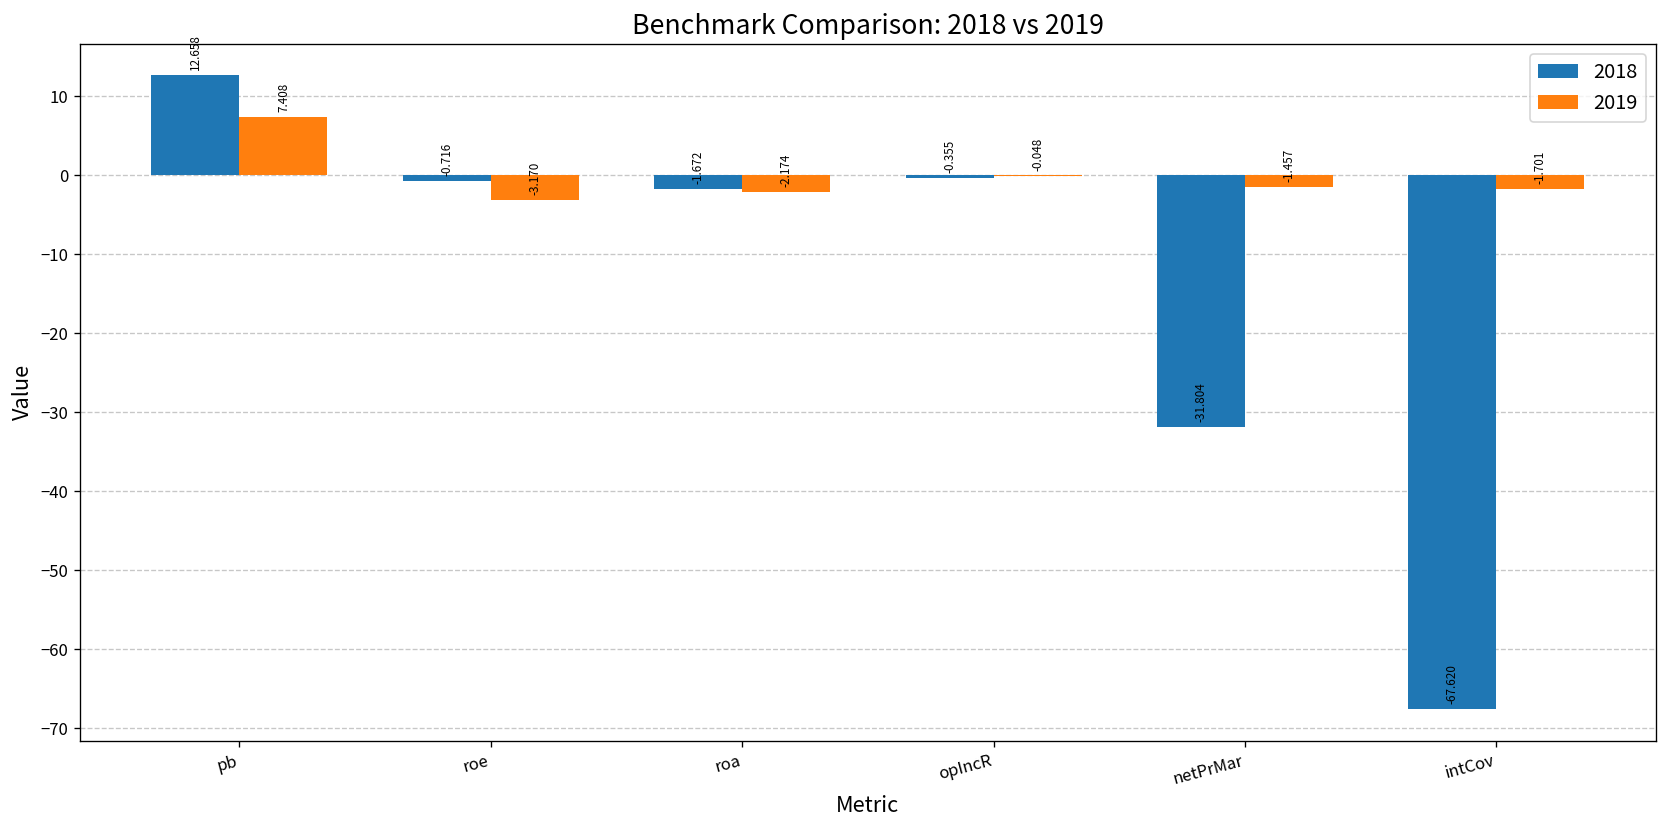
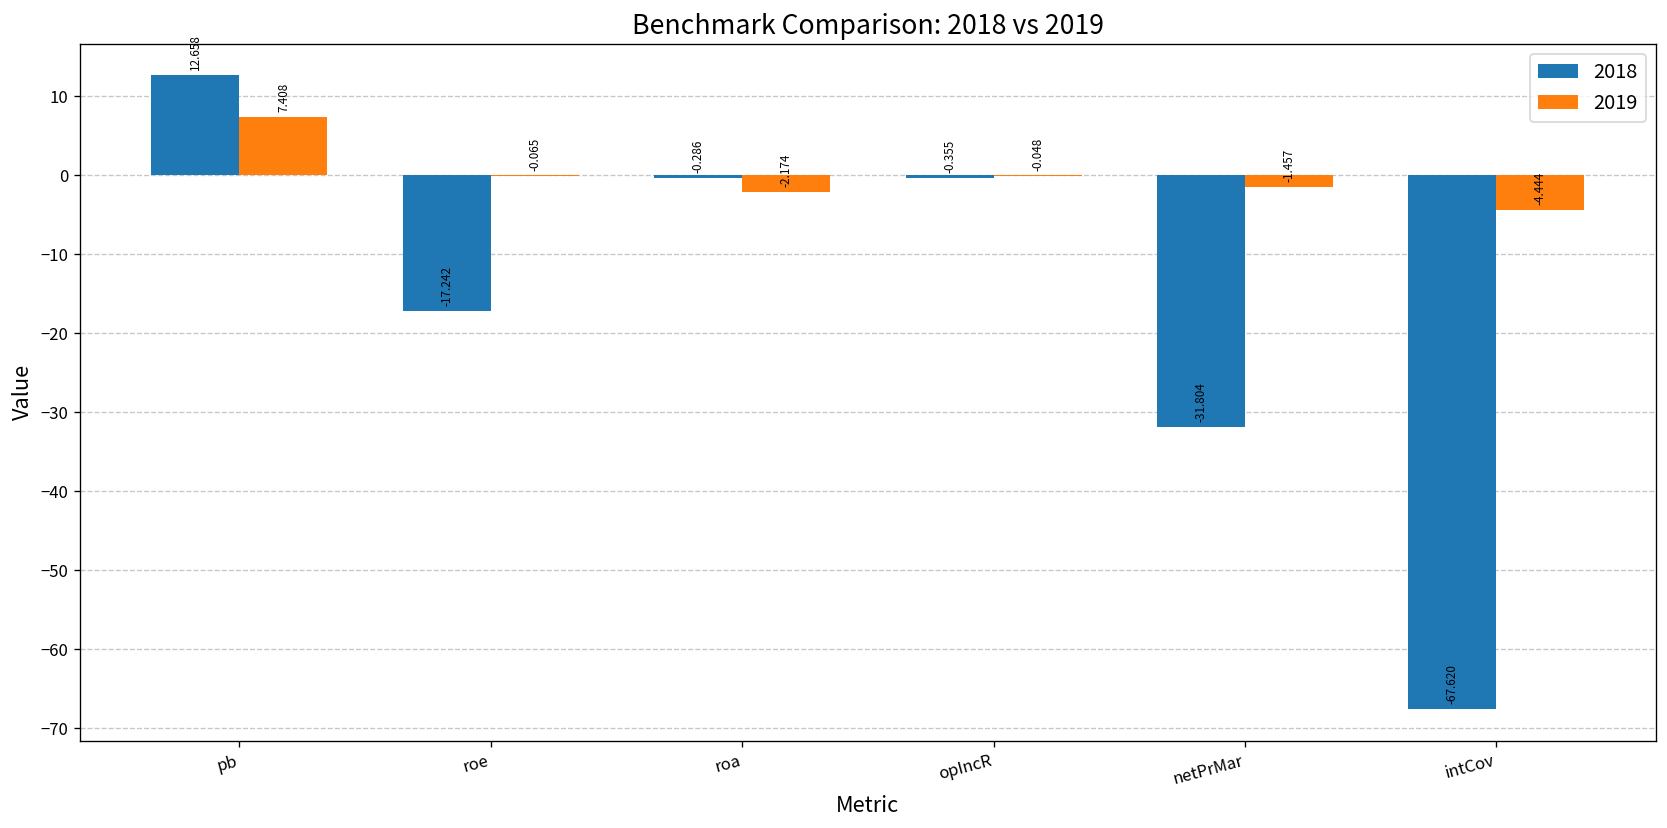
  {
    "2018": {
      "pb": 12.658,
-     "roe": -0.716,
-     "roa": -1.672,
+     "roe": -17.242,
+     "roa": -0.286,
      "opIncR": -0.355,
      "netPrMar": -31.804,
      "intCov": -67.620
    },
    "2019": {
      "pb": 7.408,
-     "roe": -3.170,
+     "roe": -0.065,
      "roa": -2.174,
      "opIncR": -0.048,
      "netPrMar": -1.457,
-     "intCov": -1.701
+     "intCov": -4.444
    }
  }
